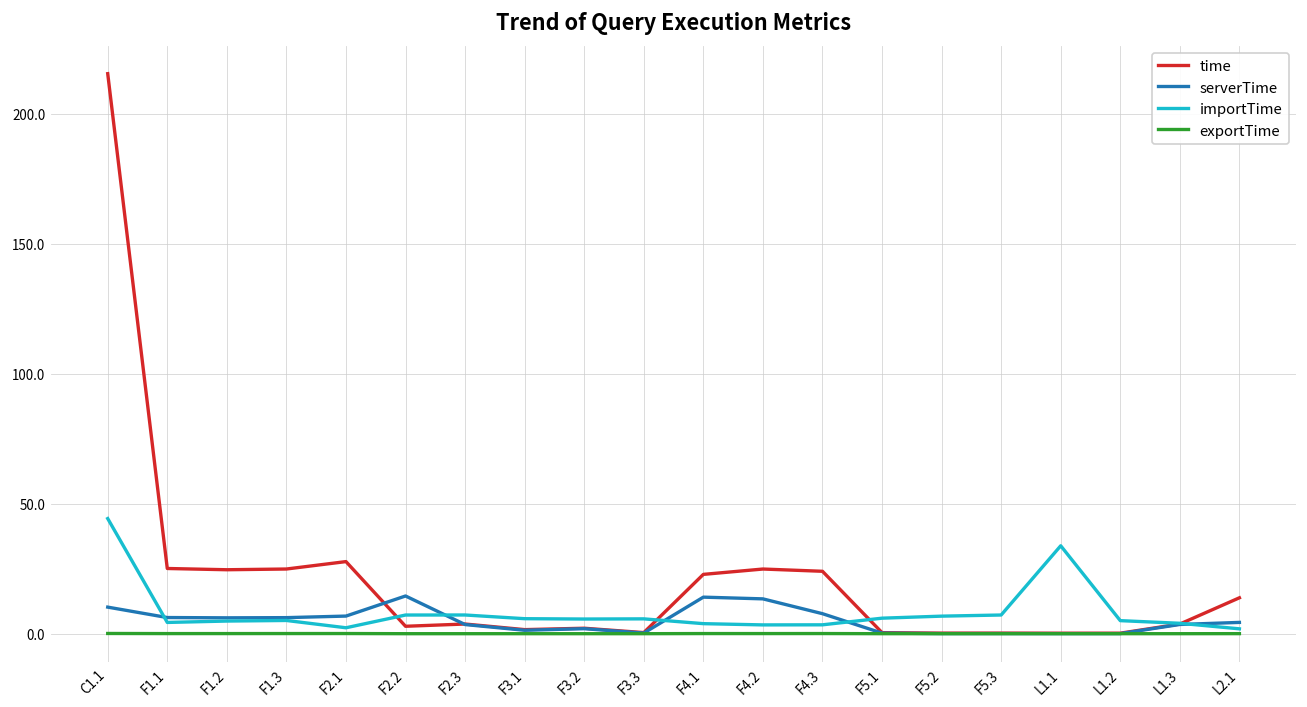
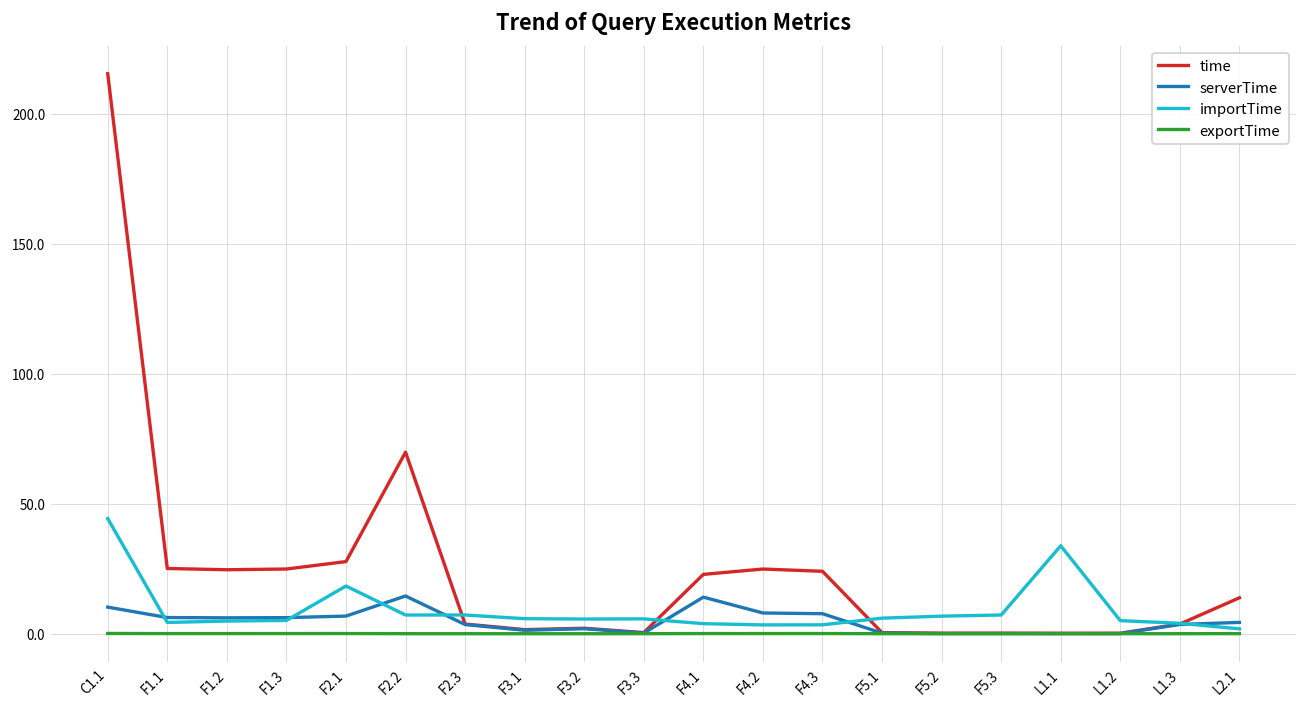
  {
    "time": {
      "C1.1": 215,
      "F1.1": 25,
      "F1.2": 25,
      "F1.3": 25,
      "F2.1": 28,
-     "F2.2": 3,
+     "F2.2": 70,
      "F4.1": 23,
      "F4.2": 25,
      "F4.3": 24,
      "L2.1": 14
    },
    "serverTime": {
      "C1.1": 10,
      "F1.1": 6,
      "F1.2": 6,
      "F2.1": 7,
      "F2.2": 15,
      "F4.1": 14,
-     "F4.2": 13,
+     "F4.2": 8,
      "F4.3": 8,
      "L2.1": 4
    },
    "importTime": {
      "C1.1": 44,
      "F1.1": 4,
      "F1.2": 5,
-     "F2.1": 2,
+     "F2.1": 18,
      "F2.2": 7,
      "F2.3": 7,
      "F3.1": 6,
      "F3.2": 6,
      "F3.3": 6,
      "F4.1": 4,
      "F4.2": 3,
      "F4.3": 3,
      "F5.1": 6,
      "F5.2": 7,
      "F5.3": 7,
      "L1.1": 34,
      "L1.2": 5,
      "L2.1": 2
    },
    "exportTime": {
      "C1.1": 0,
      "F1.1": 0,
      "F1.2": 0,
      "F1.3": 0,
      "F2.1": 0,
      "F2.2": 0,
      "F2.3": 0,
      "F3.1": 0,
      "F3.2": 0,
      "F4.1": 0,
      "F4.2": 0,
      "F4.3": 0,
      "L1.3": 0,
      "L2.1": 0
    }
  }
